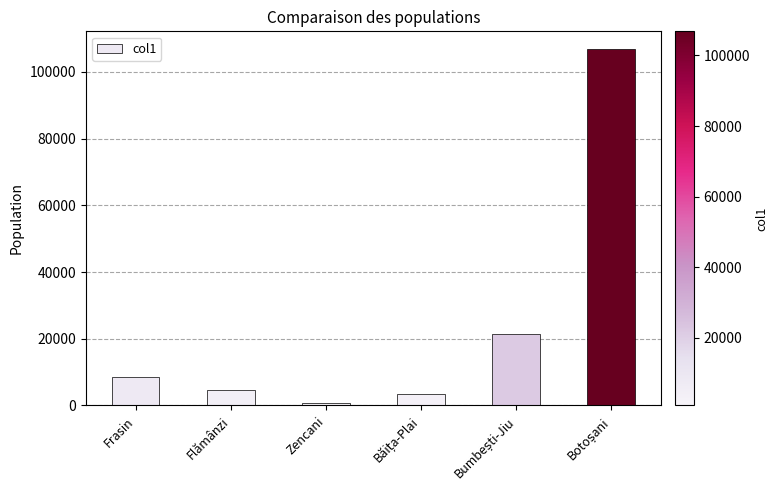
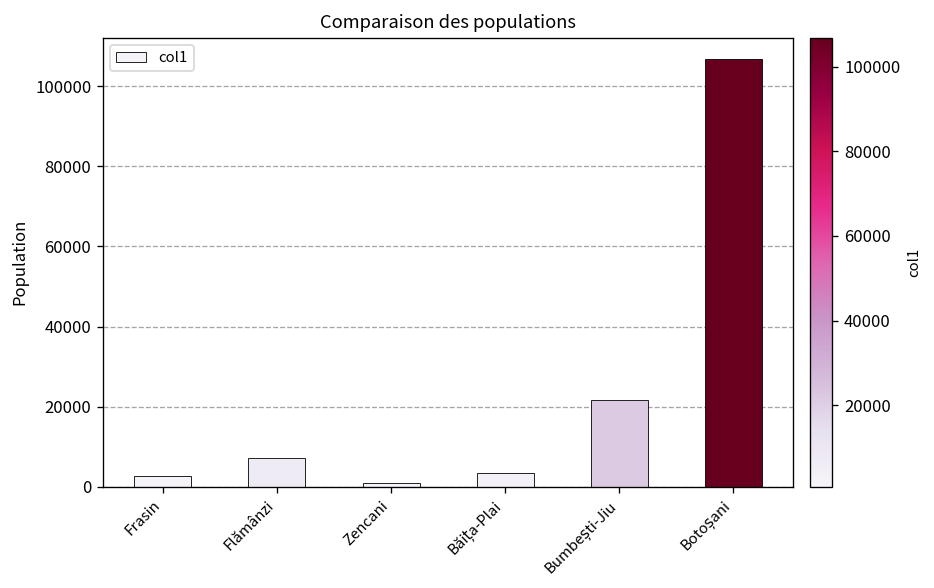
  {
-   "Frasin": 9000,
-   "Flămânzi": 5000,
+   "Frasin": 3000,
+   "Flămânzi": 7000,
    "Zencani": 1000,
    "Băița-Plai": 3000,
    "Bumbești-Jiu": 22000,
    "Botoșani": 107000
  }
